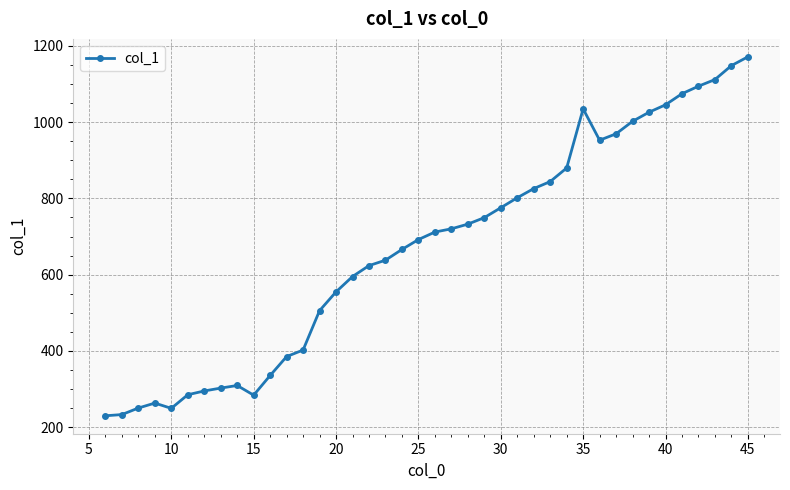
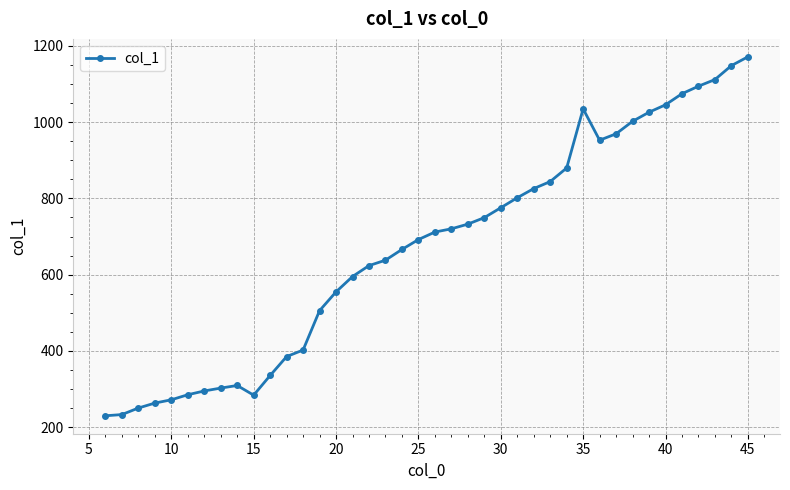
  {
-   "10": 250,
+   "10": 270,
    "15": 280,
    "20": 550,
    "25": 690,
    "30": 780,
    "35": 1030,
    "40": 1050,
    "45": 1170
  }
